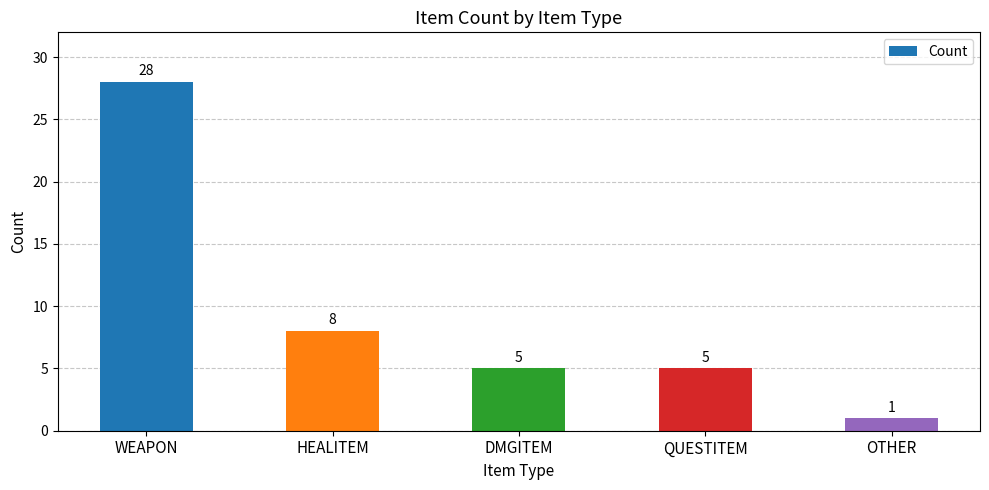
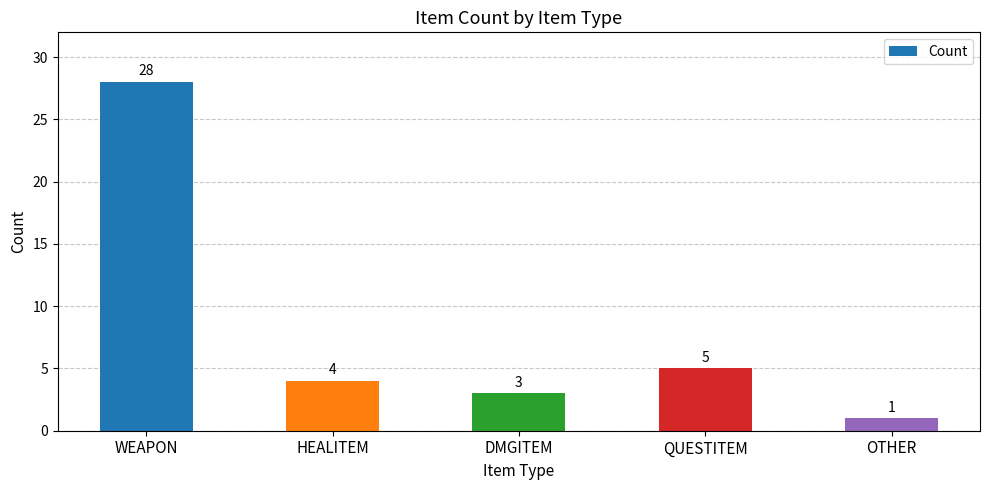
  {
    "WEAPON": 28,
-   "HEALITEM": 8,
-   "DMGITEM": 5,
+   "HEALITEM": 4,
+   "DMGITEM": 3,
    "QUESTITEM": 5,
    "OTHER": 1
  }
